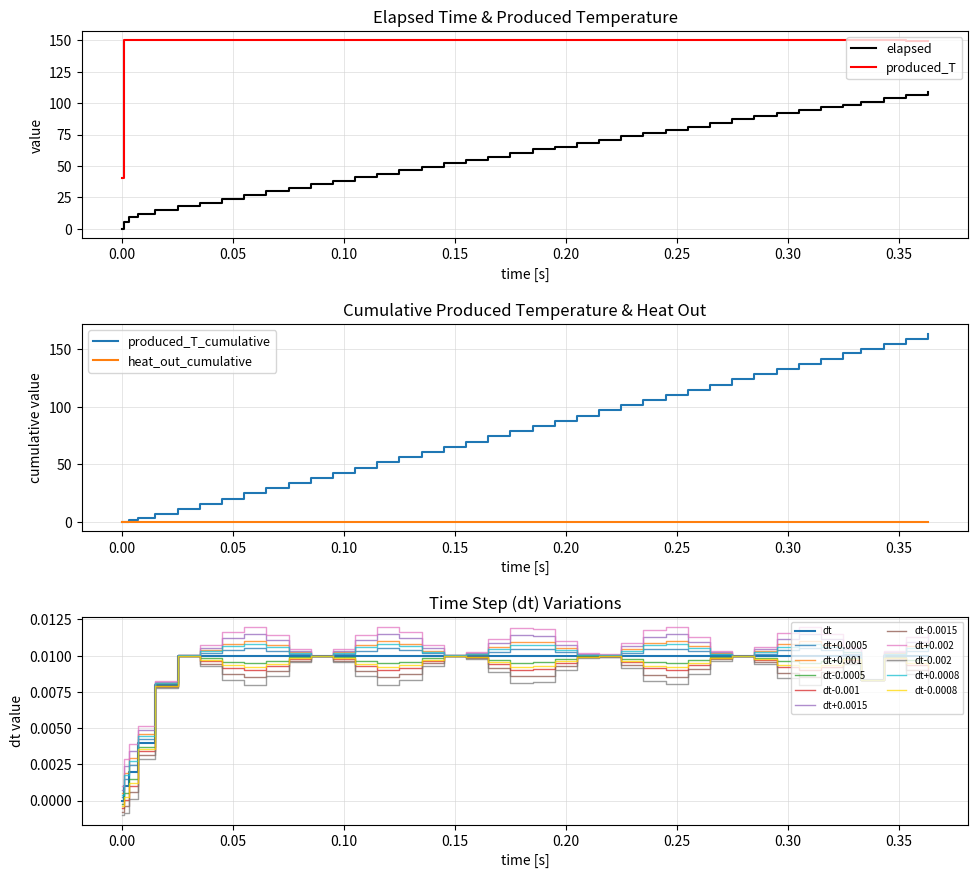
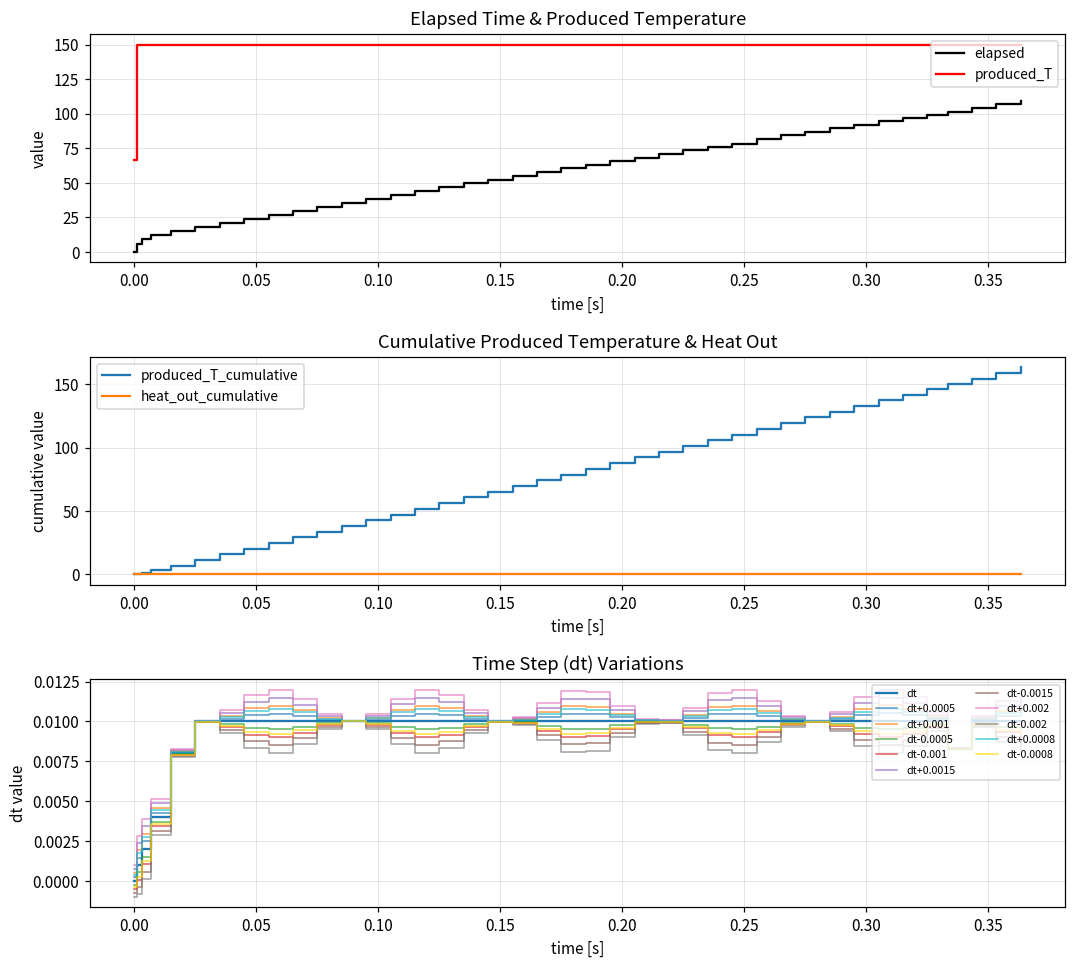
  {
    "Elapsed Time & Produced Temperature": {
      "elapsed": {
        "0.00": 0
      },
      "produced_T": {
-       "0.00": 41
+       "0.00": 66
      }
    },
    "Time Step (dt) Variations": {
      "dt+0.0015": {
        "0.00": 0.0008
      },
      "dt-0.0015": {
        "0.00": -0.0008
      },
      "dt-0.002": {
        "0.00": -0.0010
      }
    }
  }
